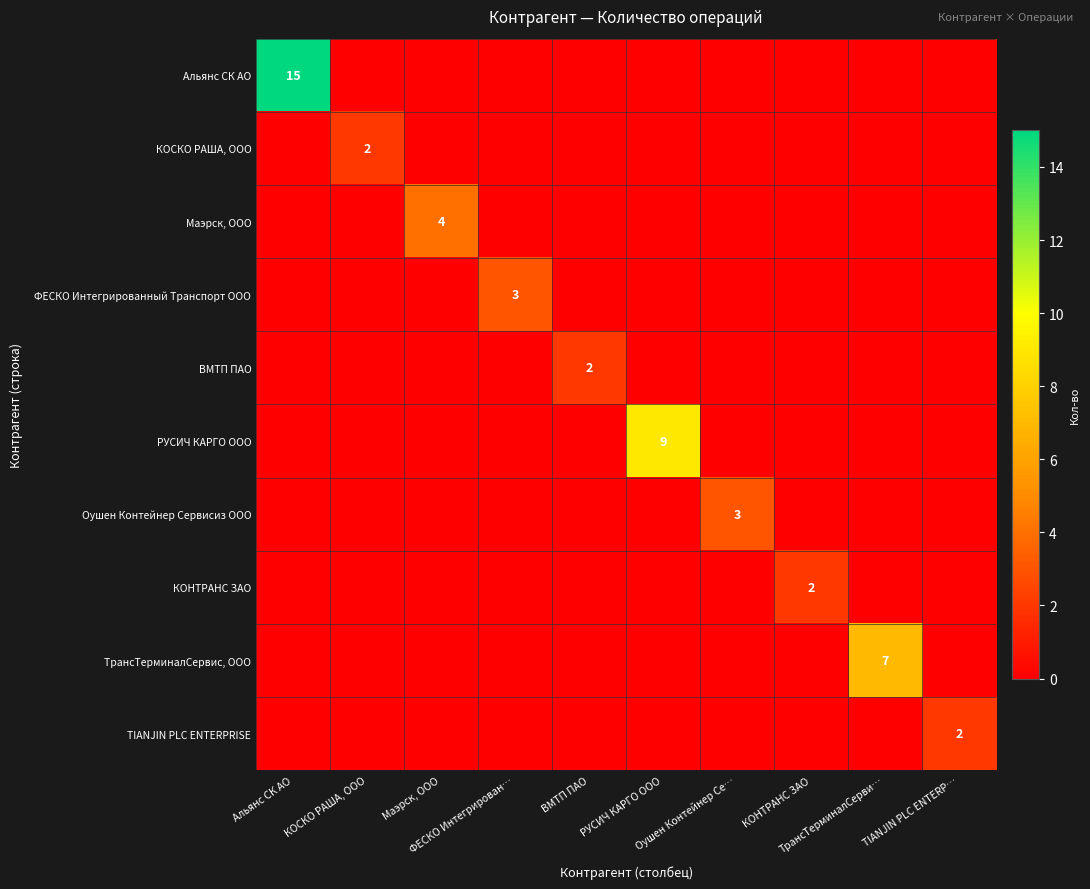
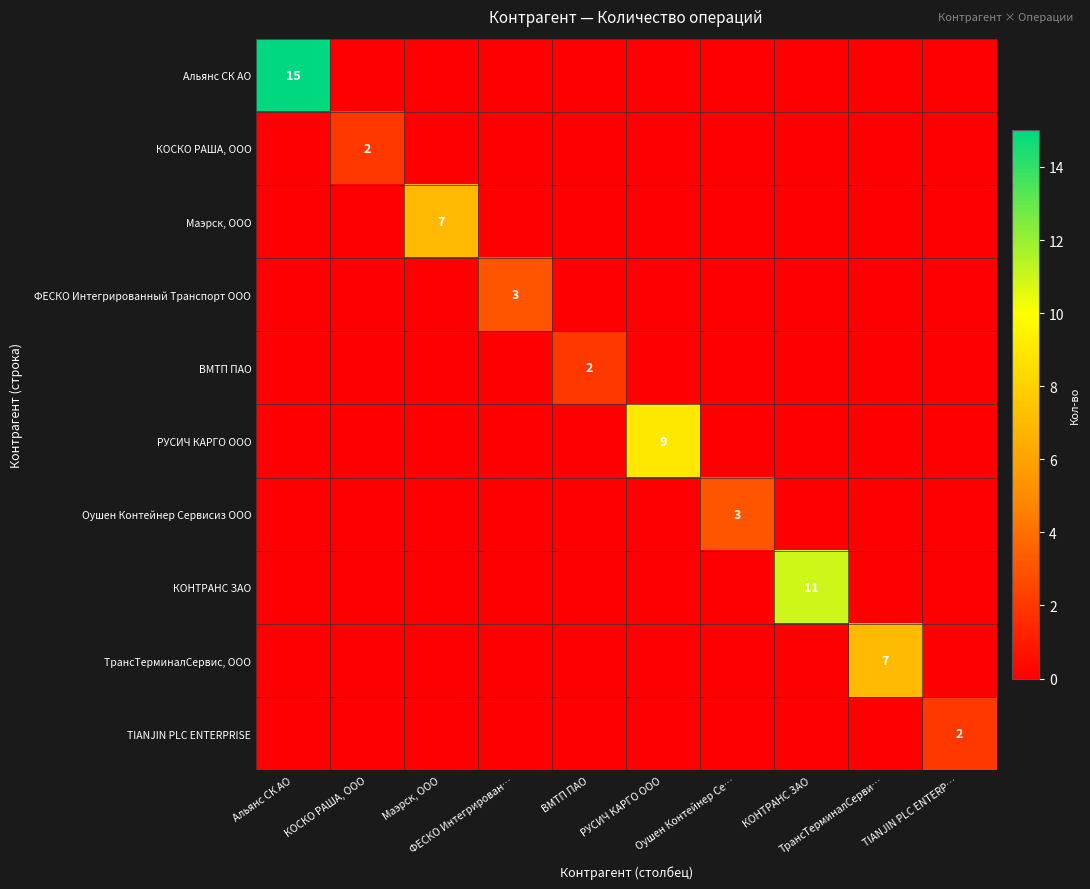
  {
    "Альянс СК АО": {
      "Альянс СК АО": 15
    },
    "КОСКО РАША, ООО": {
      "КОСКО РАША, ООО": 2
    },
    "Маэрск, ООО": {
-     "Маэрск, ООО": 4
+     "Маэрск, ООО": 7
    },
    "ФЕСКО Интегрированный Транспорт ООО": {
      "ФЕСКО Интегрирован…": 3
    },
    "ВМТП ПАО": {
      "ВМТП ПАО": 2
    },
    "РУСИЧ КАРГО ООО": {
      "РУСИЧ КАРГО ООО": 9
    },
    "Оушен Контейнер Сервисиз ООО": {
      "Оушен Контейнер Се…": 3
    },
    "КОНТРАНС ЗАО": {
-     "КОНТРАНС ЗАО": 2
+     "КОНТРАНС ЗАО": 11
    },
    "ТрансТерминалСервис, ООО": {
      "ТрансТерминалСерви…": 7
    },
    "TIANJIN PLC ENTERPRISE": {
      "TIANJIN PLC ENTERP…": 2
    }
  }
